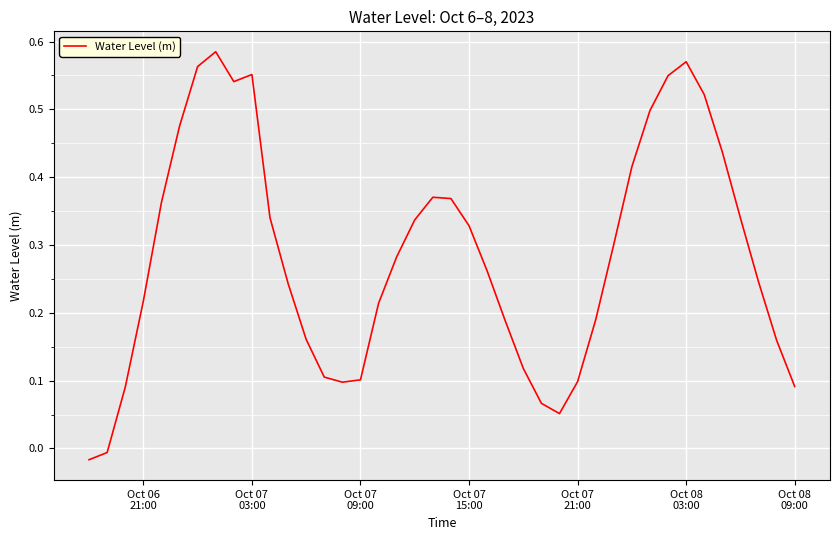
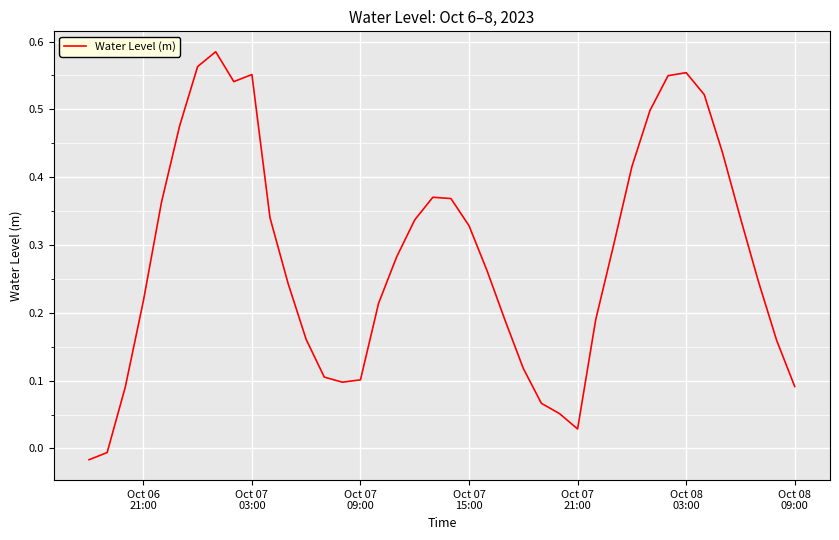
  {
    "Oct 06 21:00": 0.22,
    "Oct 07 03:00": 0.55,
    "Oct 07 09:00": 0.10,
    "Oct 07 15:00": 0.33,
-   "Oct 07 21:00": 0.10,
-   "Oct 08 03:00": 0.57,
+   "Oct 07 21:00": 0.03,
+   "Oct 08 03:00": 0.55,
    "Oct 08 09:00": 0.09
  }
